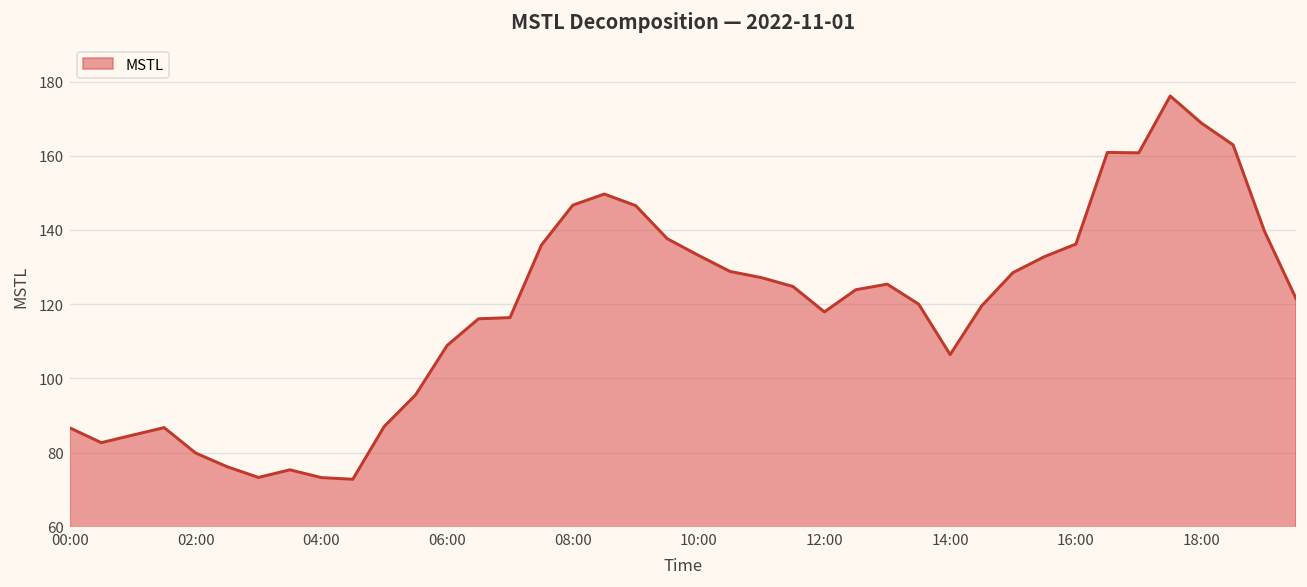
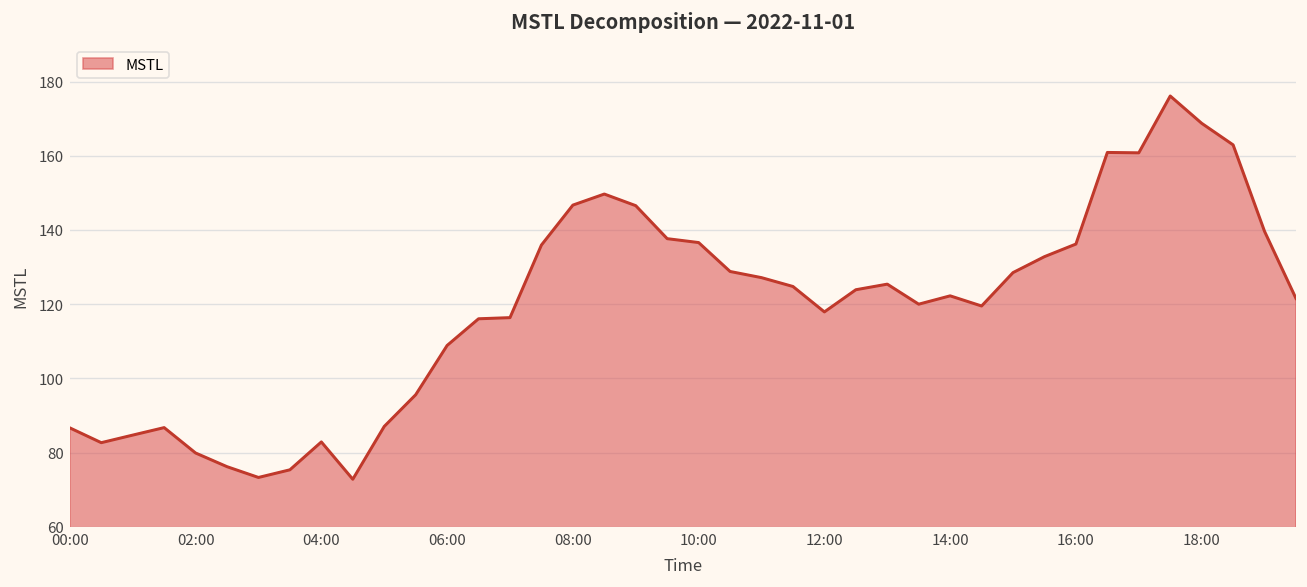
  {
    "00:00": 87,
    "02:00": 80,
-   "04:00": 73,
+   "04:00": 83,
    "06:00": 109,
    "08:00": 147,
-   "10:00": 133,
+   "10:00": 137,
    "12:00": 118,
-   "14:00": 106,
+   "14:00": 122,
    "16:00": 136,
    "18:00": 169
  }
